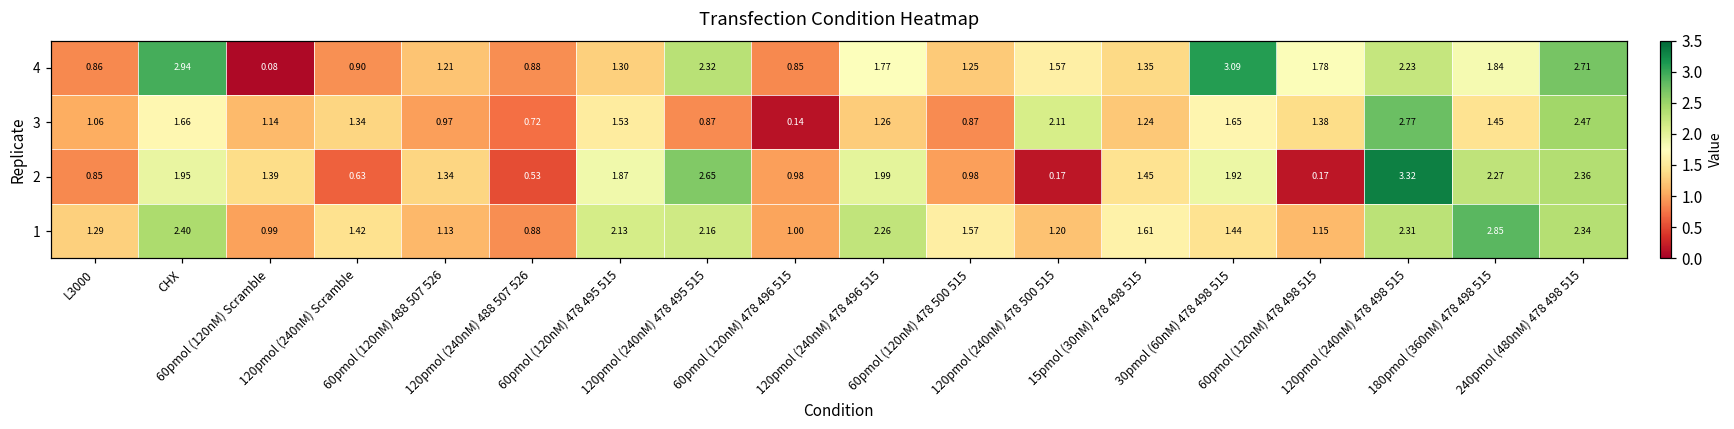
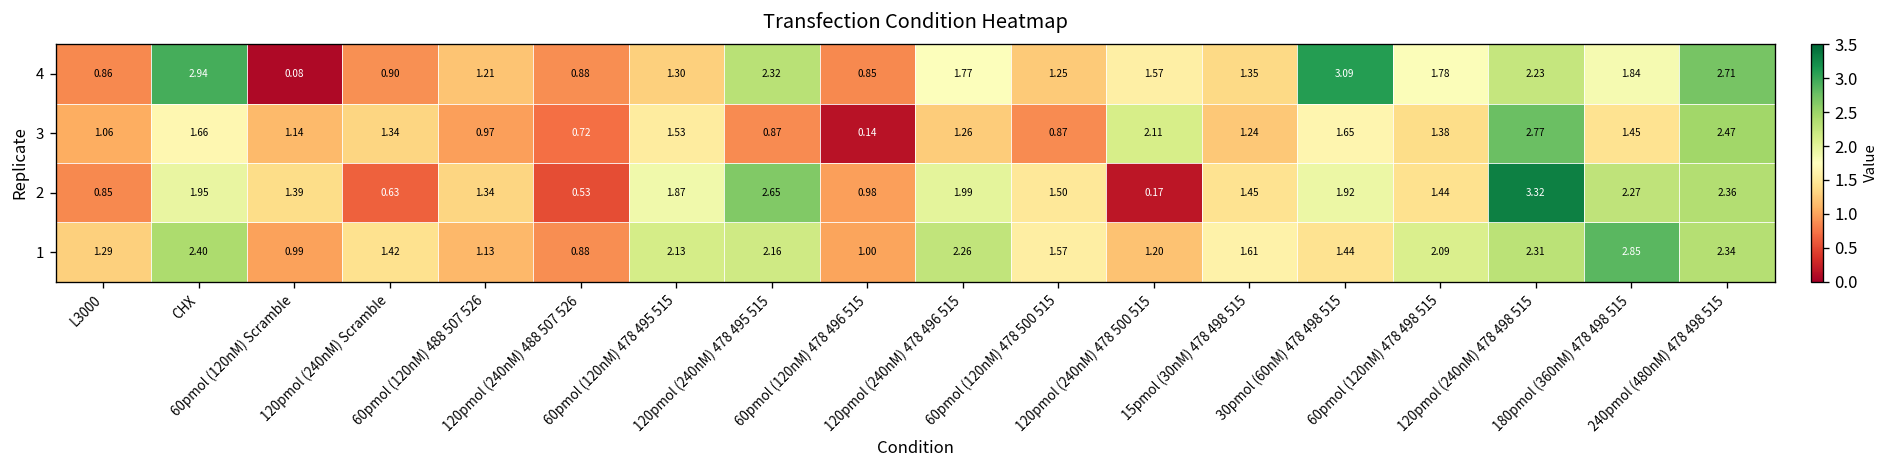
  {
    "4": {
      "L3000": 0.86,
      "CHX": 2.94,
      "60pmol (120nM) Scramble": 0.08,
      "120pmol (240nM) Scramble": 0.90,
      "60pmol (120nM) 488 507 526": 1.21,
      "120pmol (240nM) 488 507 526": 0.88,
      "60pmol (120nM) 478 495 515": 1.30,
      "120pmol (240nM) 478 495 515": 2.32,
      "60pmol (120nM) 478 496 515": 0.85,
      "120pmol (240nM) 478 496 515": 1.77,
      "60pmol (120nM) 478 500 515": 1.25,
      "120pmol (240nM) 478 500 515": 1.57,
      "15pmol (30nM) 478 498 515": 1.35,
      "30pmol (60nM) 478 498 515": 3.09,
      "60pmol (120nM) 478 498 515": 1.78,
      "120pmol (240nM) 478 498 515": 2.23,
      "180pmol (360nM) 478 498 515": 1.84,
      "240pmol (480nM) 478 498 515": 2.71
    },
    "3": {
      "L3000": 1.06,
      "CHX": 1.66,
      "60pmol (120nM) Scramble": 1.14,
      "120pmol (240nM) Scramble": 1.34,
      "60pmol (120nM) 488 507 526": 0.97,
      "120pmol (240nM) 488 507 526": 0.72,
      "60pmol (120nM) 478 495 515": 1.53,
      "120pmol (240nM) 478 495 515": 0.87,
      "60pmol (120nM) 478 496 515": 0.14,
      "120pmol (240nM) 478 496 515": 1.26,
      "60pmol (120nM) 478 500 515": 0.87,
      "120pmol (240nM) 478 500 515": 2.11,
      "15pmol (30nM) 478 498 515": 1.24,
      "30pmol (60nM) 478 498 515": 1.65,
      "60pmol (120nM) 478 498 515": 1.38,
      "120pmol (240nM) 478 498 515": 2.77,
      "180pmol (360nM) 478 498 515": 1.45,
      "240pmol (480nM) 478 498 515": 2.47
    },
    "2": {
      "L3000": 0.85,
      "CHX": 1.95,
      "60pmol (120nM) Scramble": 1.39,
      "120pmol (240nM) Scramble": 0.63,
      "60pmol (120nM) 488 507 526": 1.34,
      "120pmol (240nM) 488 507 526": 0.53,
      "60pmol (120nM) 478 495 515": 1.87,
      "120pmol (240nM) 478 495 515": 2.65,
      "60pmol (120nM) 478 496 515": 0.98,
      "120pmol (240nM) 478 496 515": 1.99,
-     "60pmol (120nM) 478 500 515": 0.98,
+     "60pmol (120nM) 478 500 515": 1.50,
      "120pmol (240nM) 478 500 515": 0.17,
      "15pmol (30nM) 478 498 515": 1.45,
      "30pmol (60nM) 478 498 515": 1.92,
-     "60pmol (120nM) 478 498 515": 0.17,
+     "60pmol (120nM) 478 498 515": 1.44,
      "120pmol (240nM) 478 498 515": 3.32,
      "180pmol (360nM) 478 498 515": 2.27,
      "240pmol (480nM) 478 498 515": 2.36
    },
    "1": {
      "L3000": 1.29,
      "CHX": 2.40,
      "60pmol (120nM) Scramble": 0.99,
      "120pmol (240nM) Scramble": 1.42,
      "60pmol (120nM) 488 507 526": 1.13,
      "120pmol (240nM) 488 507 526": 0.88,
      "60pmol (120nM) 478 495 515": 2.13,
      "120pmol (240nM) 478 495 515": 2.16,
      "60pmol (120nM) 478 496 515": 1.00,
      "120pmol (240nM) 478 496 515": 2.26,
      "60pmol (120nM) 478 500 515": 1.57,
      "120pmol (240nM) 478 500 515": 1.20,
      "15pmol (30nM) 478 498 515": 1.61,
      "30pmol (60nM) 478 498 515": 1.44,
-     "60pmol (120nM) 478 498 515": 1.15,
+     "60pmol (120nM) 478 498 515": 2.09,
      "120pmol (240nM) 478 498 515": 2.31,
      "180pmol (360nM) 478 498 515": 2.85,
      "240pmol (480nM) 478 498 515": 2.34
    }
  }
